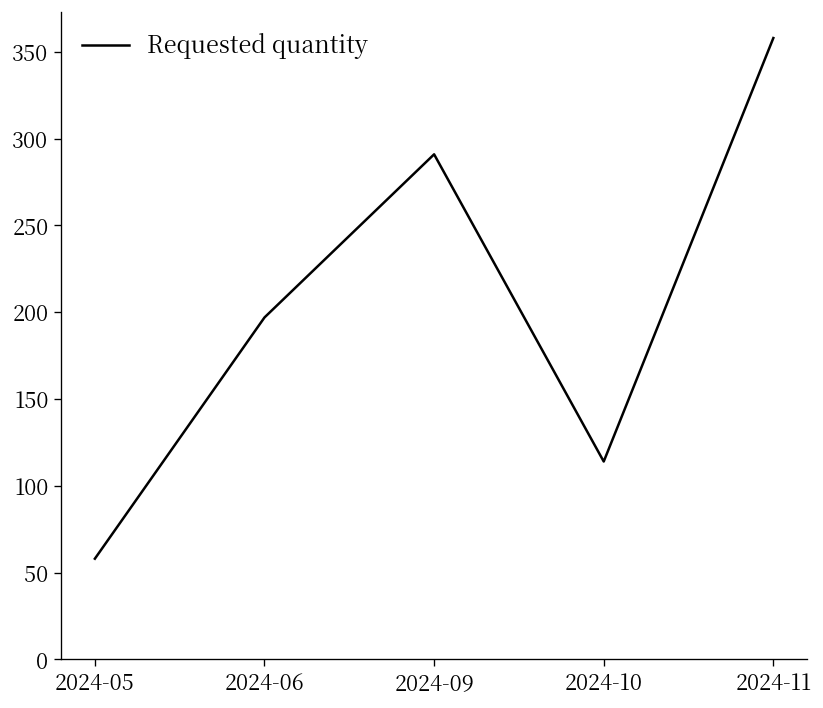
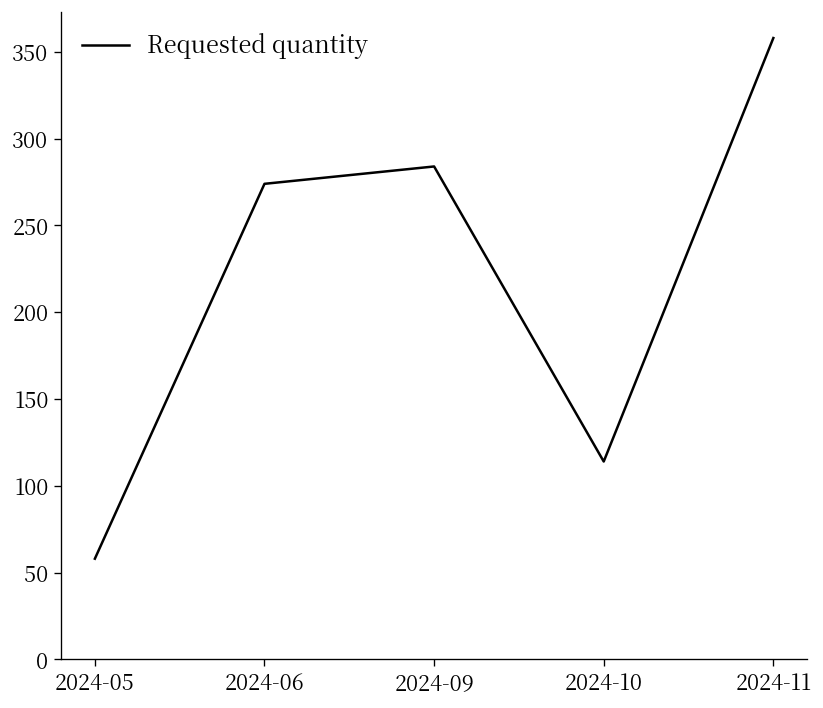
  {
    "2024-05": 58,
-   "2024-06": 197,
-   "2024-09": 291,
+   "2024-06": 274,
+   "2024-09": 284,
    "2024-10": 114,
    "2024-11": 358
  }
